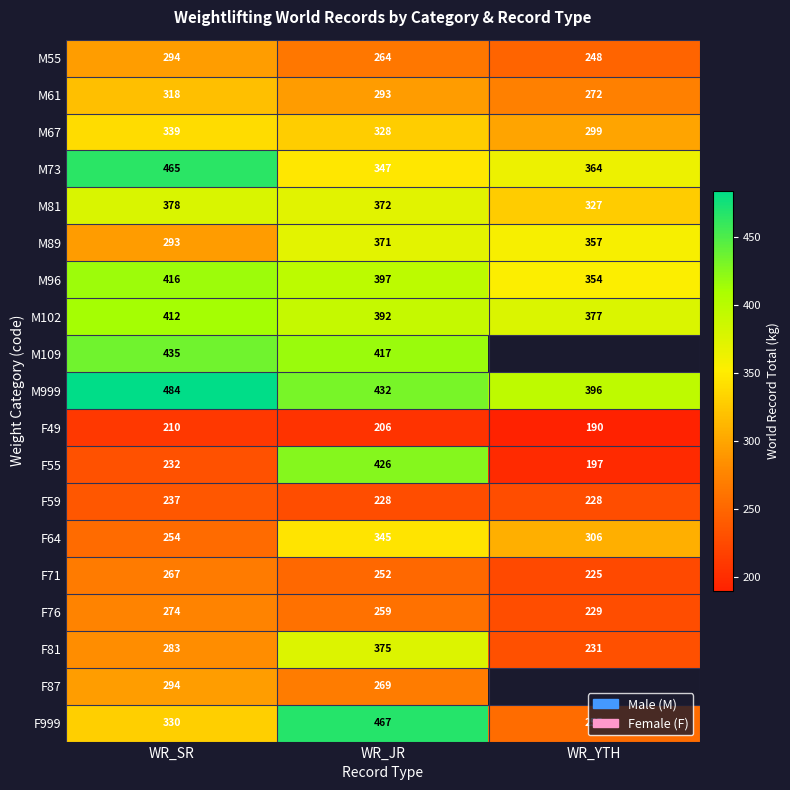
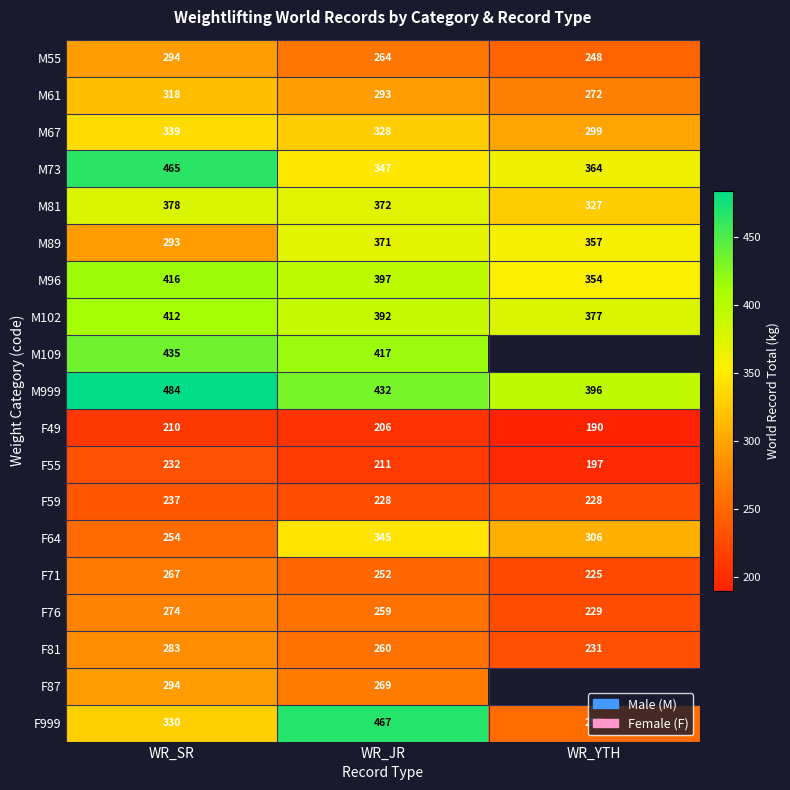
  {
    "M55": {
      "WR_SR": 294,
      "WR_JR": 264,
      "WR_YTH": 248
    },
    "M61": {
      "WR_SR": 318,
      "WR_JR": 293,
      "WR_YTH": 272
    },
    "M67": {
      "WR_SR": 339,
      "WR_JR": 328,
      "WR_YTH": 299
    },
    "M73": {
      "WR_SR": 465,
      "WR_JR": 347,
      "WR_YTH": 364
    },
    "M81": {
      "WR_SR": 378,
      "WR_JR": 372,
      "WR_YTH": 327
    },
    "M89": {
      "WR_SR": 293,
      "WR_JR": 371,
      "WR_YTH": 357
    },
    "M96": {
      "WR_SR": 416,
      "WR_JR": 397,
      "WR_YTH": 354
    },
    "M102": {
      "WR_SR": 412,
      "WR_JR": 392,
      "WR_YTH": 377
    },
    "M109": {
      "WR_SR": 435,
      "WR_JR": 417
    },
    "M999": {
      "WR_SR": 484,
      "WR_JR": 432,
      "WR_YTH": 396
    },
    "F49": {
      "WR_SR": 210,
      "WR_JR": 206,
      "WR_YTH": 190
    },
    "F55": {
      "WR_SR": 232,
-     "WR_JR": 426,
+     "WR_JR": 211,
      "WR_YTH": 197
    },
    "F59": {
      "WR_SR": 237,
      "WR_JR": 228,
      "WR_YTH": 228
    },
    "F64": {
      "WR_SR": 254,
      "WR_JR": 345,
      "WR_YTH": 306
    },
    "F71": {
      "WR_SR": 267,
      "WR_JR": 252,
      "WR_YTH": 225
    },
    "F76": {
      "WR_SR": 274,
      "WR_JR": 259,
      "WR_YTH": 229
    },
    "F81": {
      "WR_SR": 283,
-     "WR_JR": 375,
+     "WR_JR": 260,
      "WR_YTH": 231
    },
    "F87": {
      "WR_SR": 294,
      "WR_JR": 269
    },
    "F999": {
      "WR_SR": 330,
      "WR_JR": 467
    }
  }
